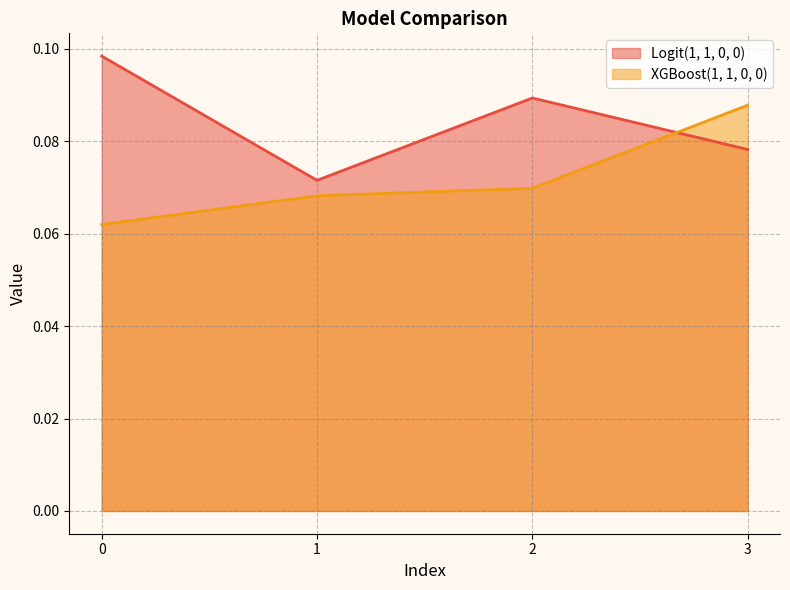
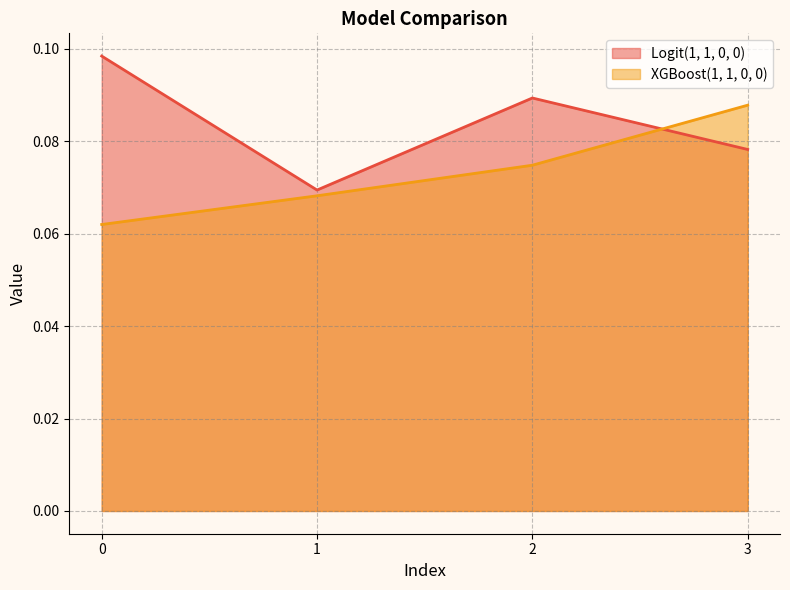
  {
    "Logit(1, 1, 0, 0)": {
      "0": 0.098,
-     "1": 0.072,
+     "1": 0.069,
      "2": 0.089,
      "3": 0.078
    },
    "XGBoost(1, 1, 0, 0)": {
      "0": 0.062,
      "1": 0.068,
-     "2": 0.070,
+     "2": 0.075,
      "3": 0.088
    }
  }
